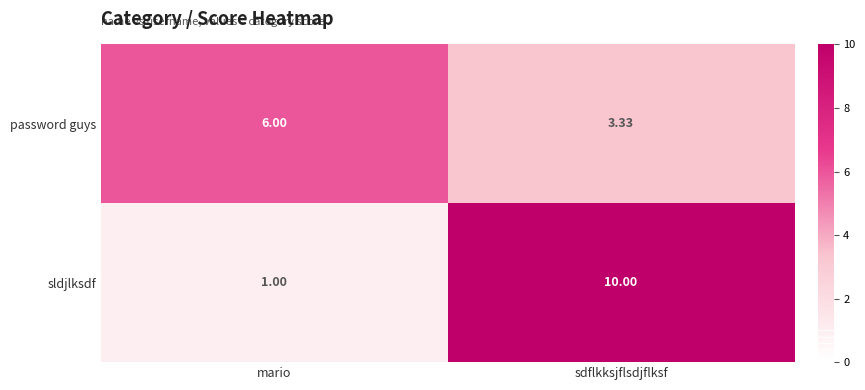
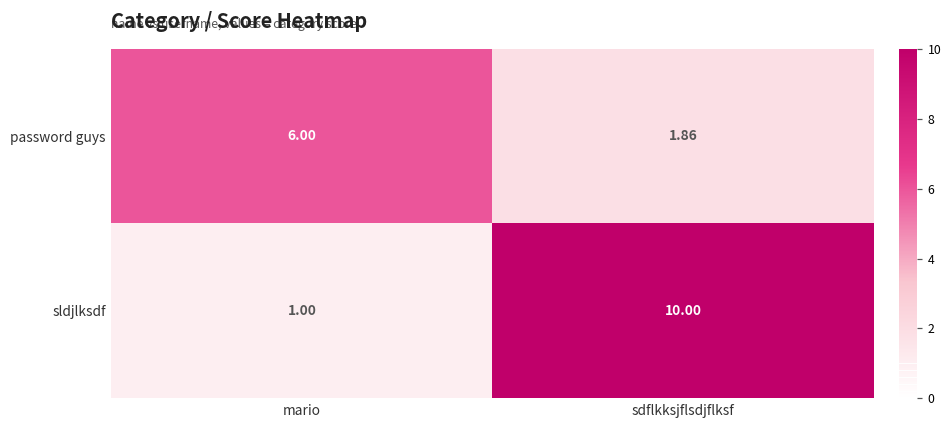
  {
    "password guys": {
      "mario": 6.00,
-     "sdflkksjflsdjflksf": 3.33
+     "sdflkksjflsdjflksf": 1.86
    },
    "sldjlksdf": {
      "mario": 1.00,
      "sdflkksjflsdjflksf": 10.00
    }
  }
